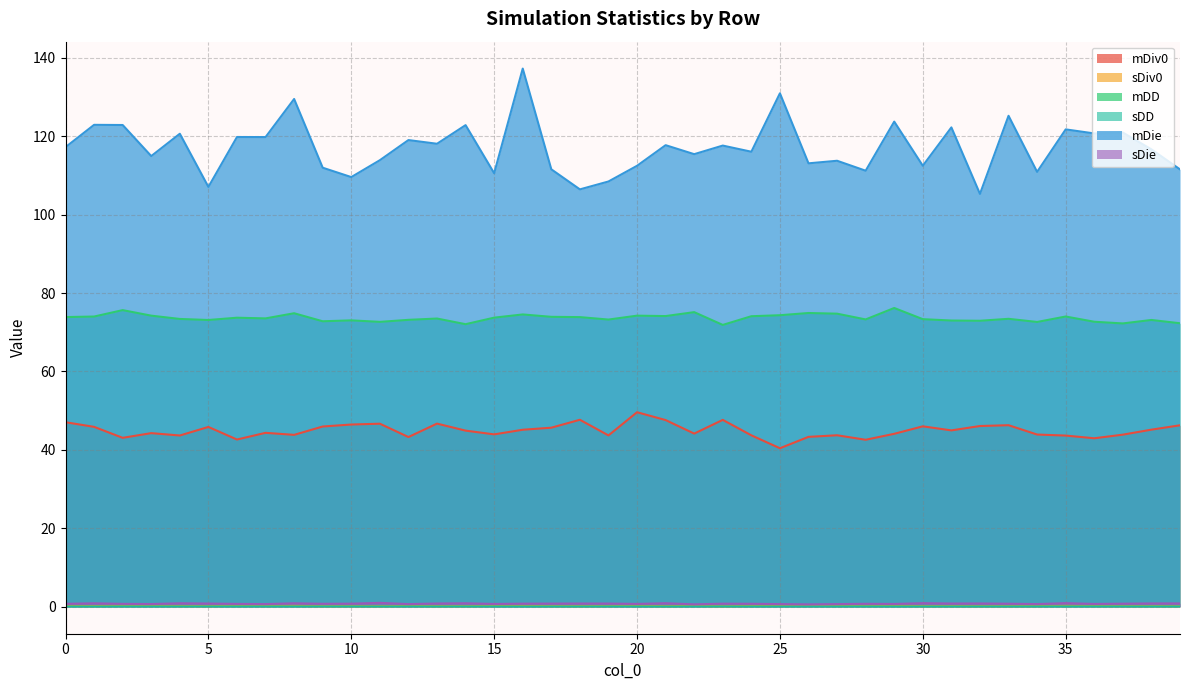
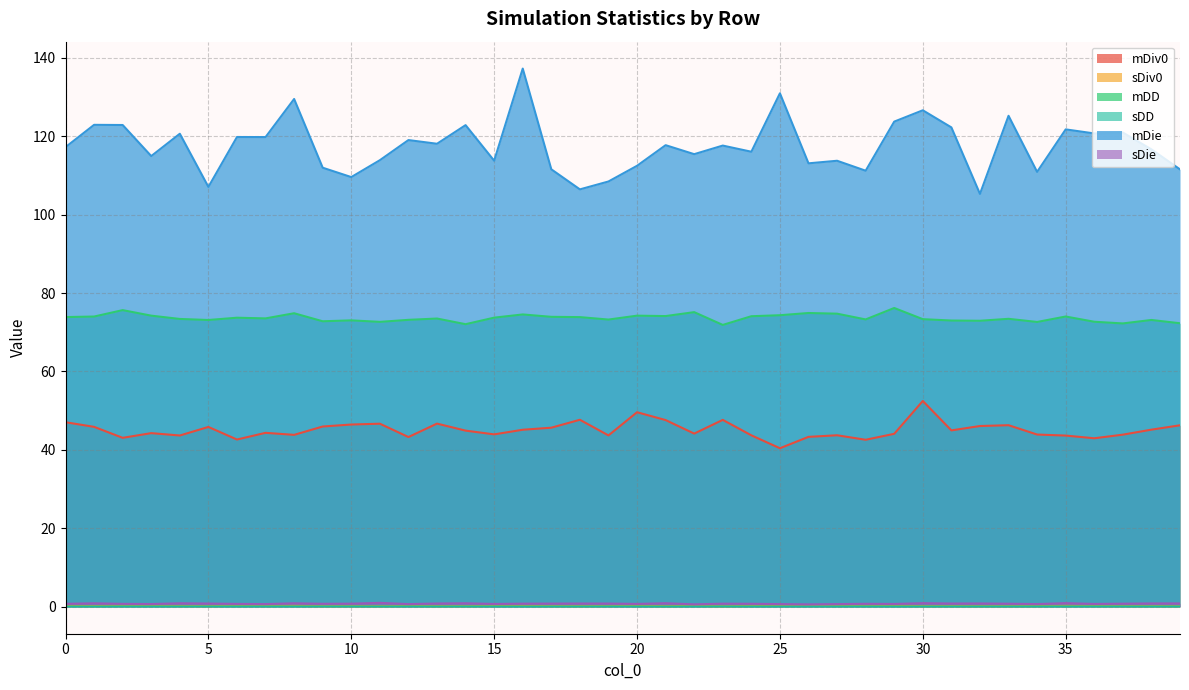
  {
    "mDiv0": {
      "0": 47,
      "5": 46,
      "10": 46,
      "15": 44,
      "20": 50,
      "25": 40,
-     "30": 46,
+     "30": 52,
      "35": 44
    },
    "mDie": {
      "0": 117,
      "5": 107,
      "10": 110,
-     "15": 111,
+     "15": 114,
      "20": 112,
      "25": 131,
-     "30": 112,
+     "30": 127,
      "35": 122
    },
    "sDie": {
      "30": 1,
      "35": 1
    }
  }
